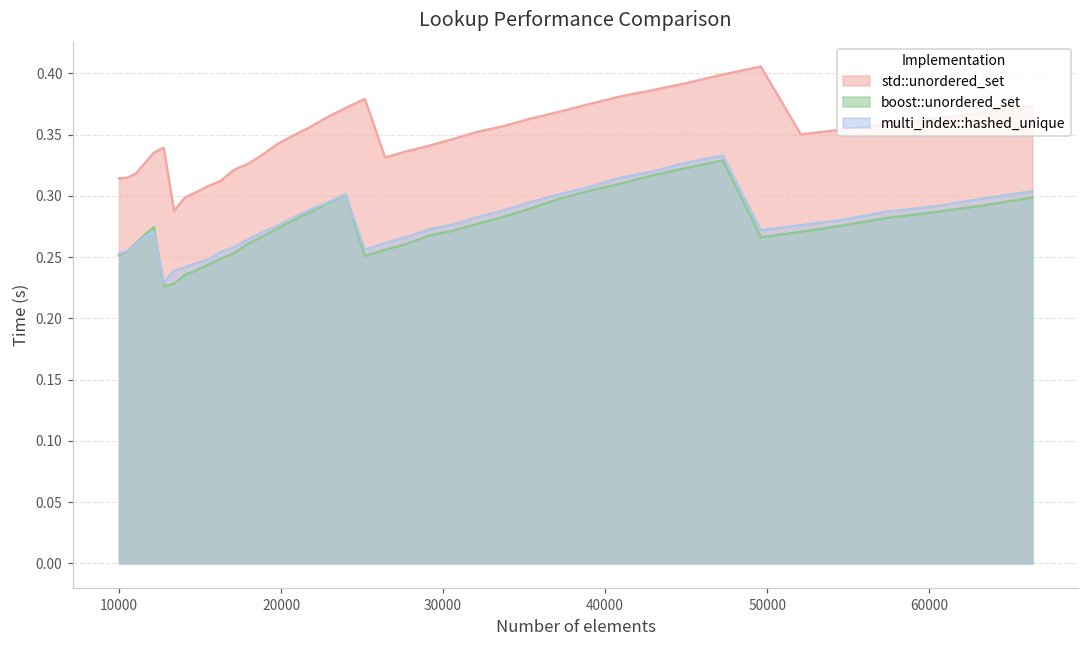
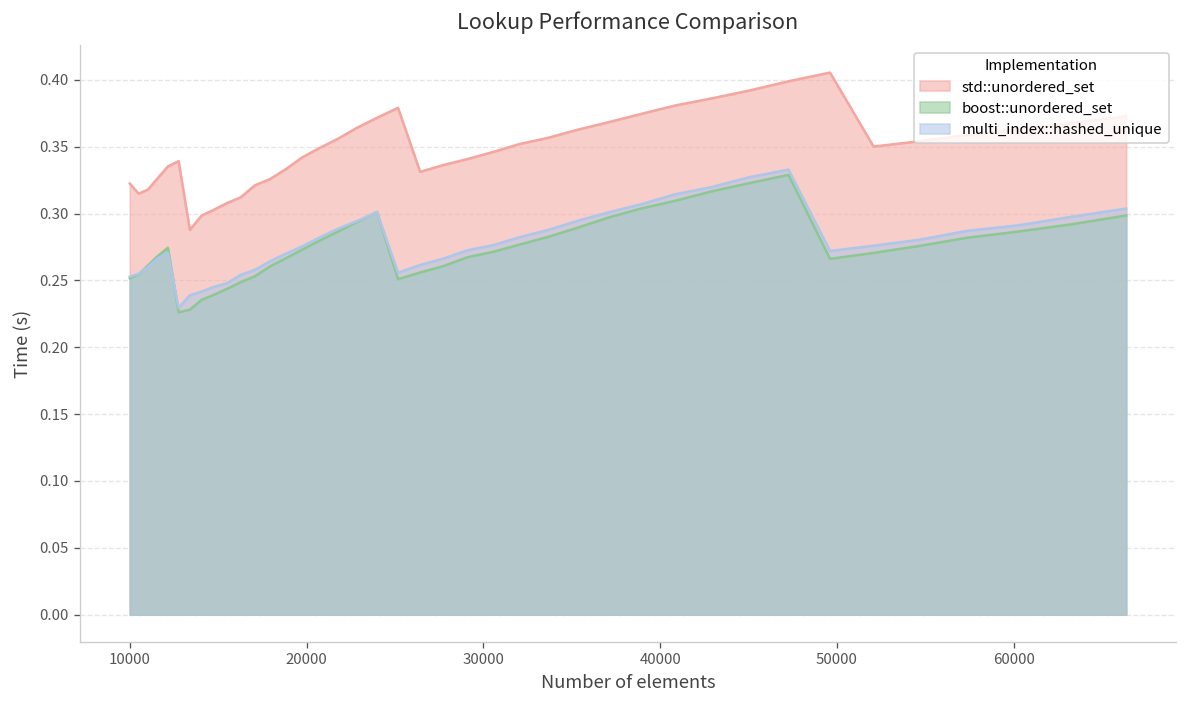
  {
    "std::unordered_set": {
-     "10000": 0.314
+     "10000": 0.322
    }
  }
